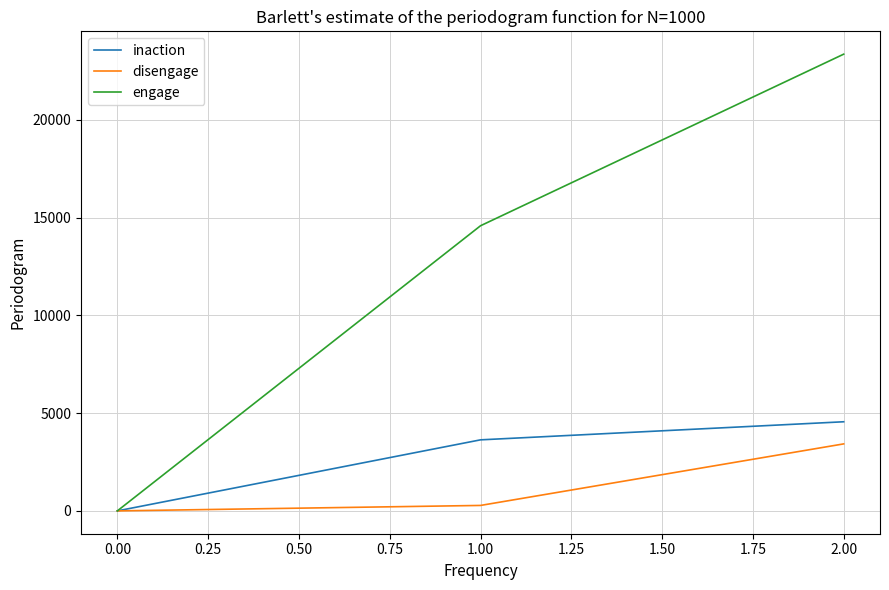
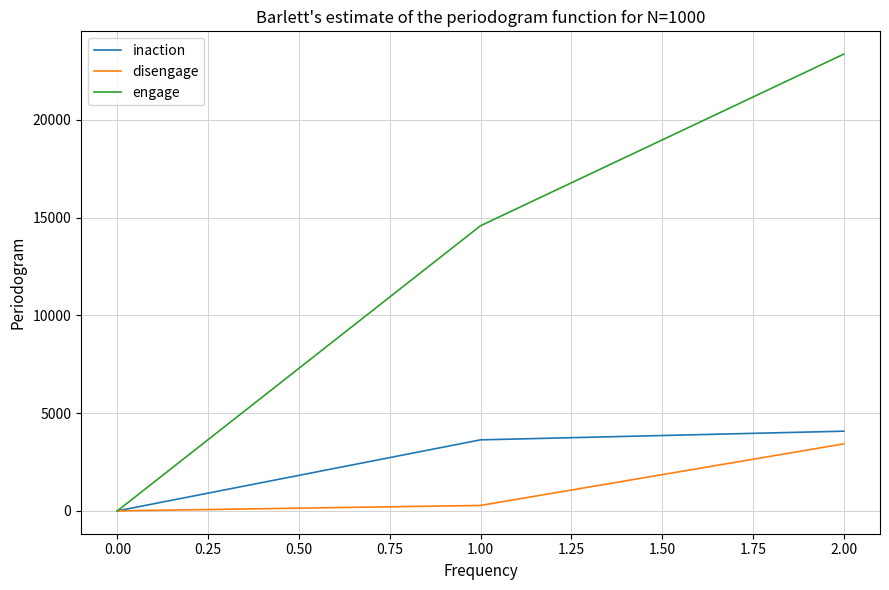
  {
    "inaction": {
      "1.00": 3600,
-     "2.00": 4600
+     "2.00": 4100
    },
    "disengage": {
      "1.00": 300,
      "2.00": 3400
    },
    "engage": {
      "1.00": 14600,
      "2.00": 23400
    }
  }
